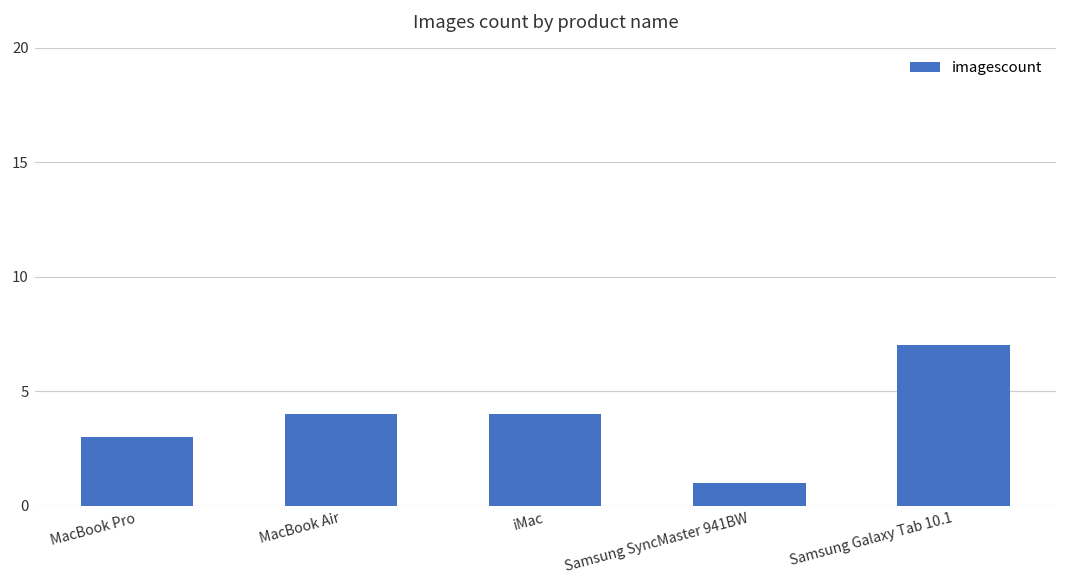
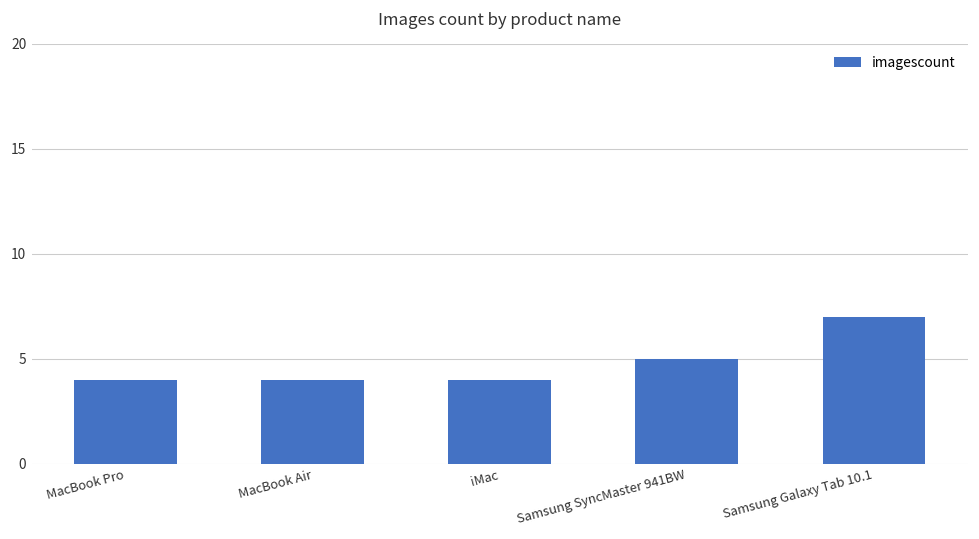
  {
-   "MacBook Pro": 3,
+   "MacBook Pro": 4,
    "MacBook Air": 4,
    "iMac": 4,
-   "Samsung SyncMaster 941BW": 1,
+   "Samsung SyncMaster 941BW": 5,
    "Samsung Galaxy Tab 10.1": 7
  }
